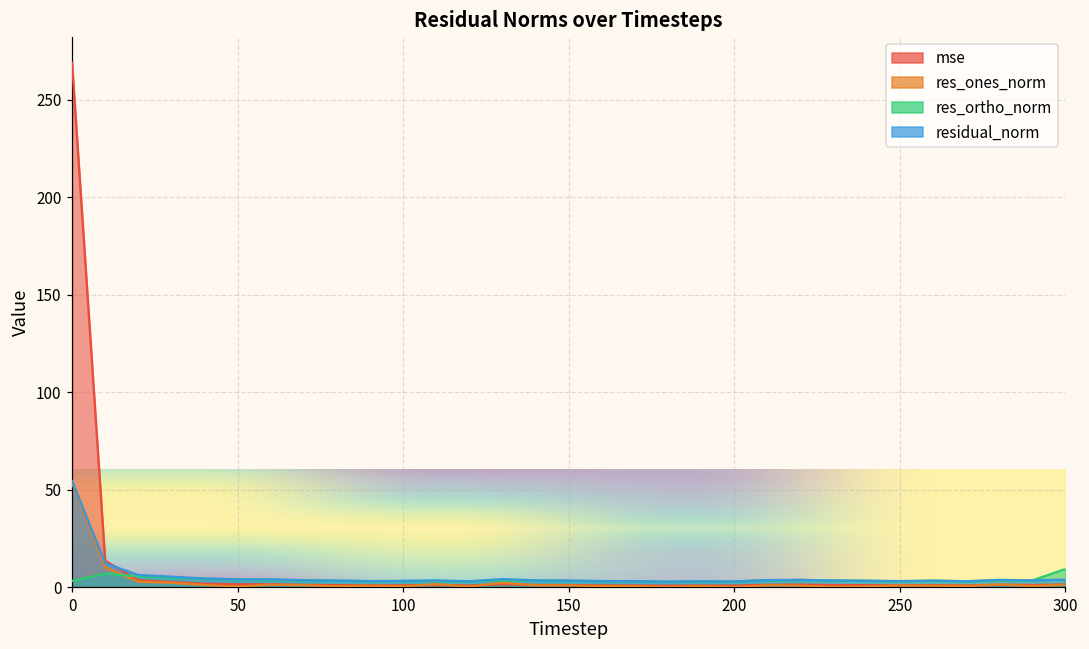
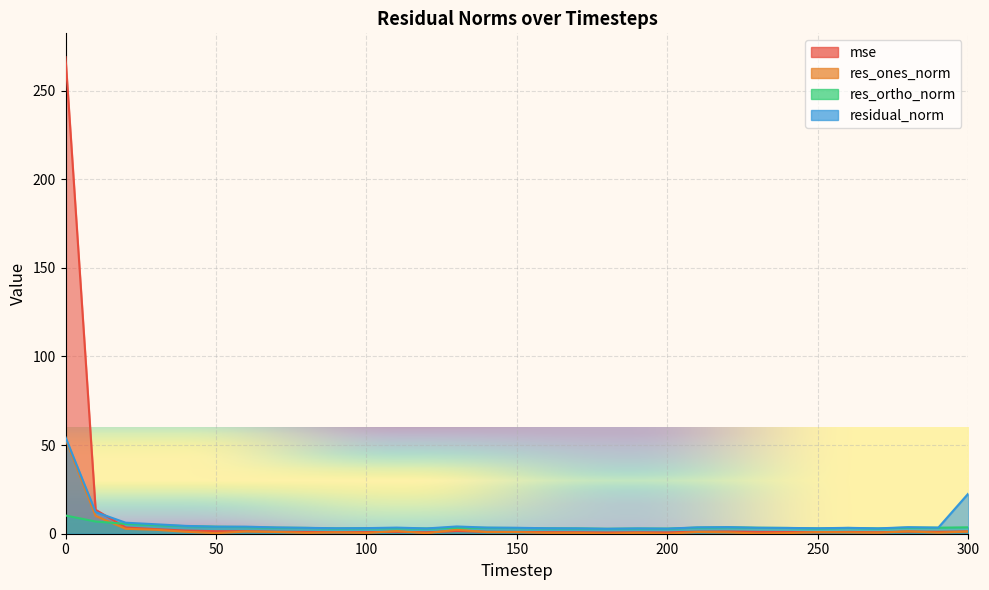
  {
    "res_ortho_norm": {
-     "0": 3,
-     "300": 9
+     "0": 10,
+     "300": 4
    },
    "residual_norm": {
-     "300": 4
+     "300": 23
    }
  }
